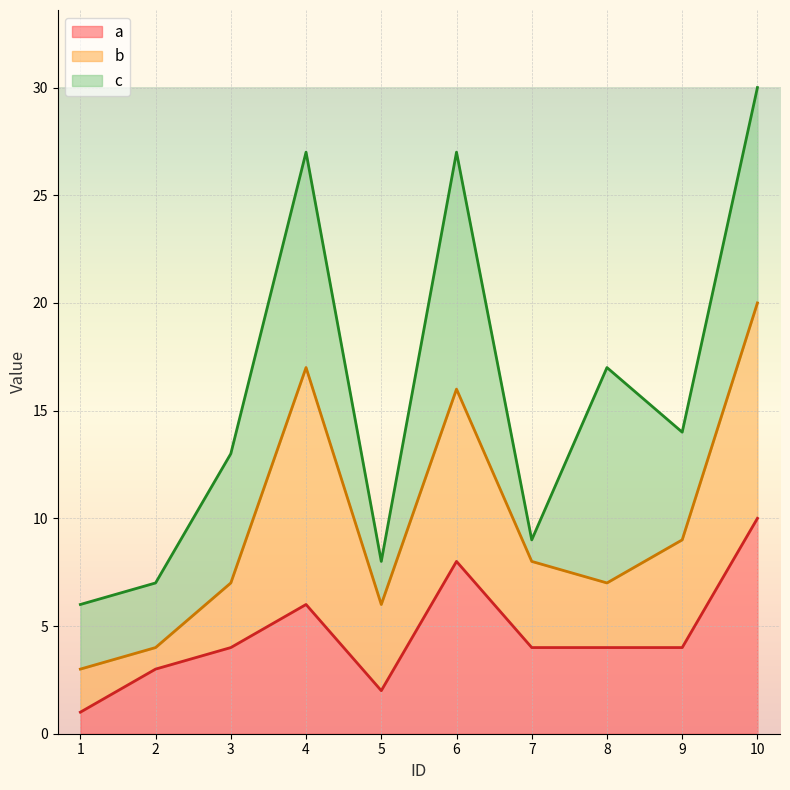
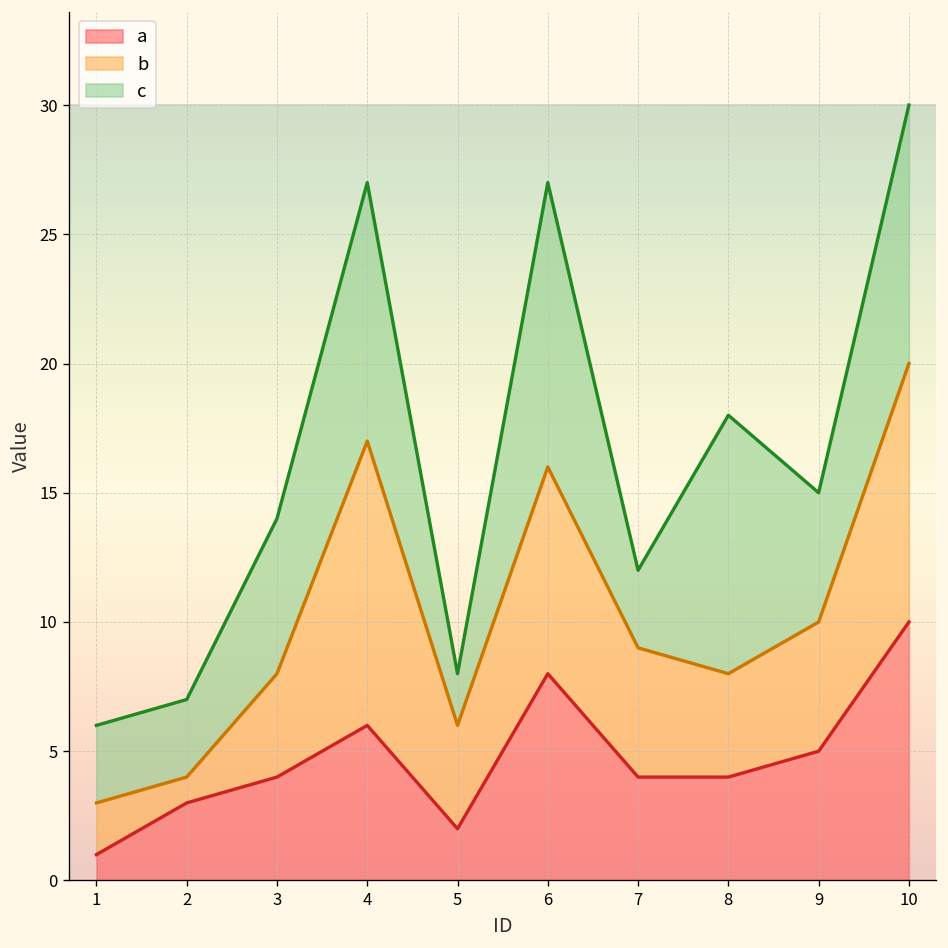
  {
    "a": {
      "1": 1,
      "2": 3,
      "3": 4,
      "4": 6,
      "5": 2,
      "6": 8,
      "7": 4,
      "8": 4,
-     "9": 4,
+     "9": 5,
      "10": 10
    },
    "b": {
      "1": 2,
      "2": 1,
-     "3": 3,
+     "3": 4,
      "4": 11,
      "5": 4,
      "6": 8,
-     "7": 4,
-     "8": 3,
+     "7": 5,
+     "8": 4,
      "9": 5,
      "10": 10
    },
    "c": {
      "1": 3,
      "2": 3,
      "3": 6,
      "4": 10,
      "5": 2,
      "6": 11,
-     "7": 1,
+     "7": 3,
      "8": 10,
      "9": 5,
      "10": 10
    }
  }
